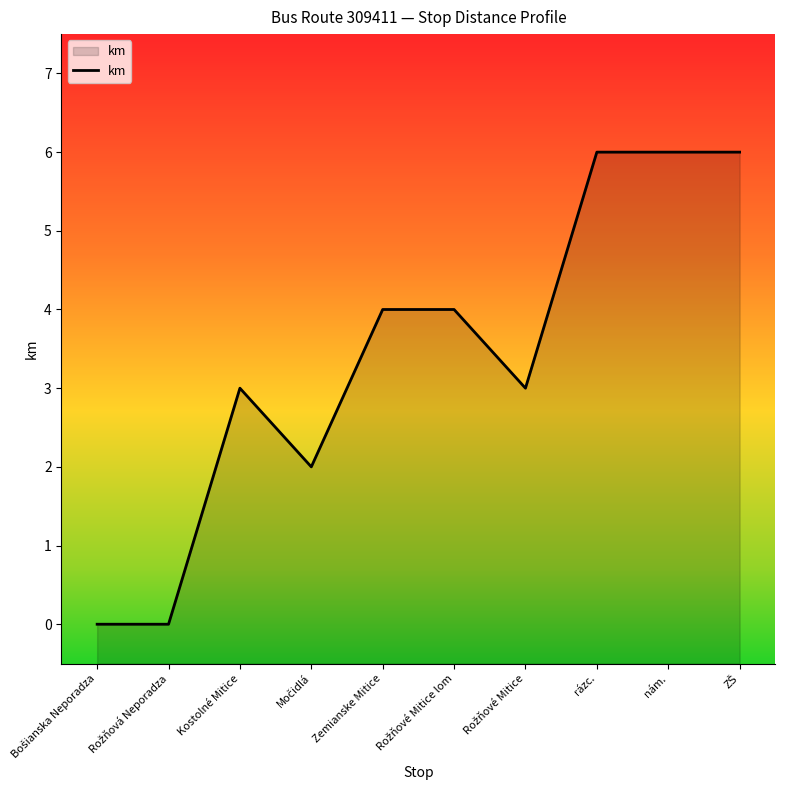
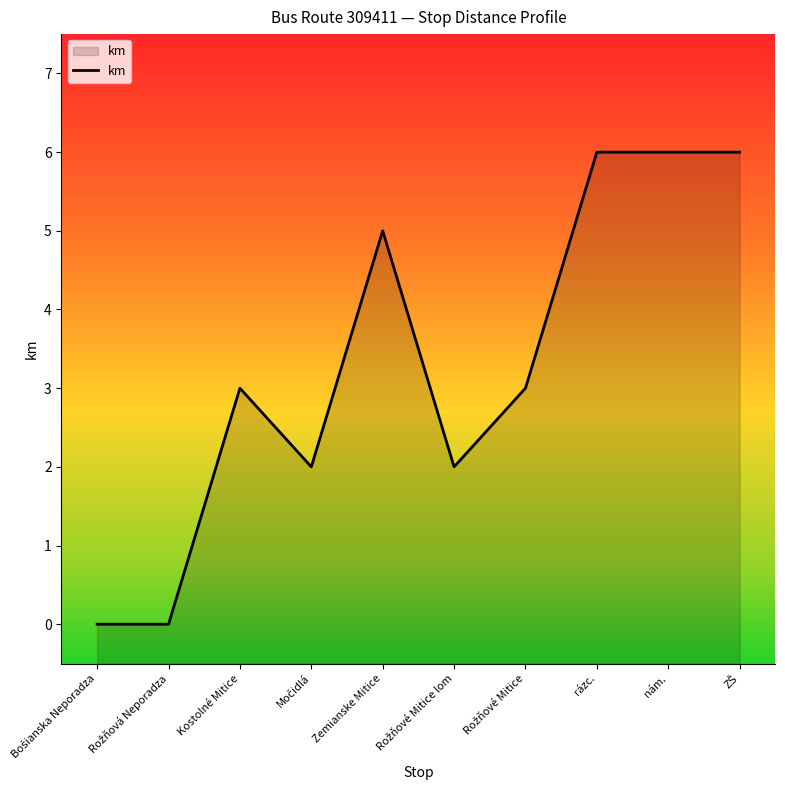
  {
    "Bošianska Neporadza": 0,
    "Rožňová Neporadza": 0,
    "Kostolné Mitice": 3,
    "Močidlá": 2,
-   "Zemianske Mitice": 4,
-   "Rožňové Mitice lom": 4,
+   "Zemianske Mitice": 5,
+   "Rožňové Mitice lom": 2,
    "Rožňové Mitice": 3,
    "rázc.": 6,
    "nám.": 6,
    "ZŠ": 6
  }
